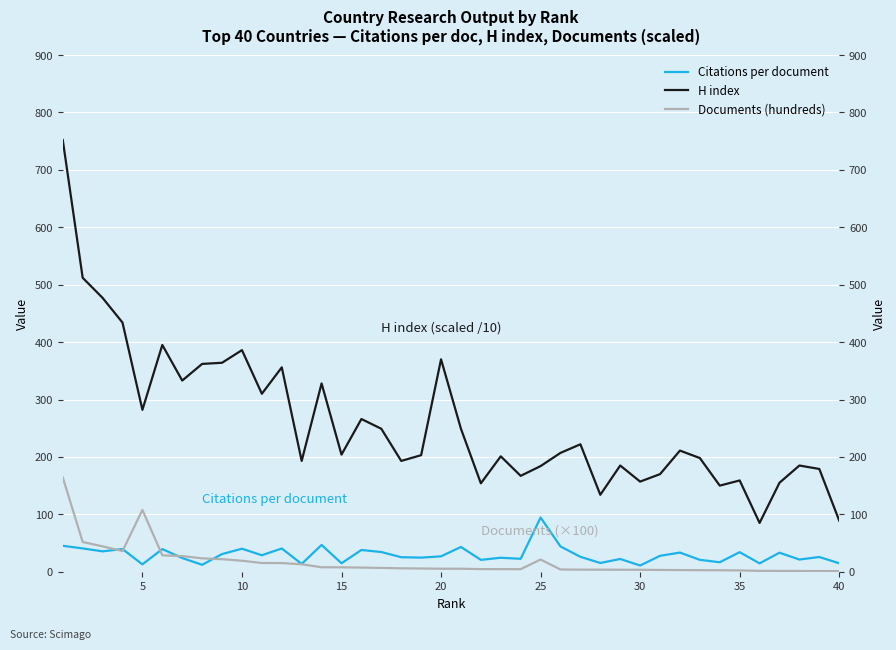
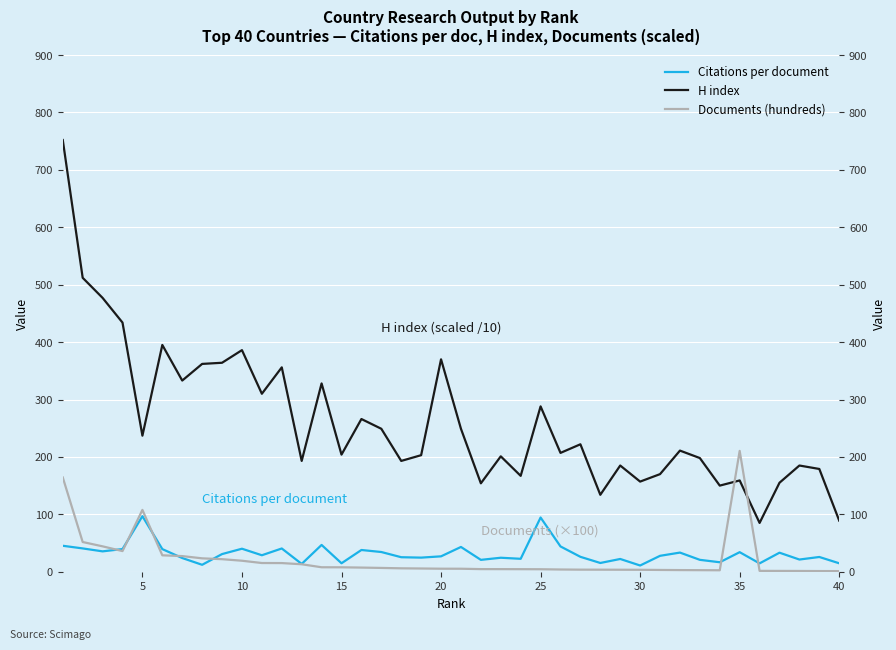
  {
    "Citations per document": {
-     "5": 10,
+     "5": 100,
      "10": 40,
      "15": 10,
      "20": 30,
      "30": 10,
      "35": 30,
      "40": 10
    },
    "H index": {
-     "5": 280,
+     "5": 240,
      "10": 390,
      "15": 200,
      "20": 370,
-     "25": 180,
+     "25": 290,
      "30": 160,
      "35": 160,
      "40": 90
    },
    "Documents (hundreds)": {
      "5": 110,
      "10": 20,
      "15": 10,
      "20": 10,
-     "25": 20,
+     "25": 0,
      "30": 0,
-     "35": 0,
+     "35": 210,
      "40": 0
    }
  }
